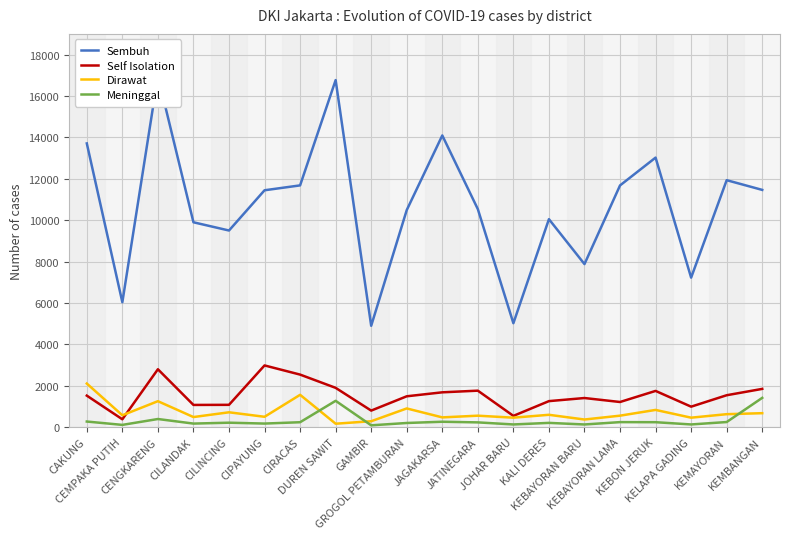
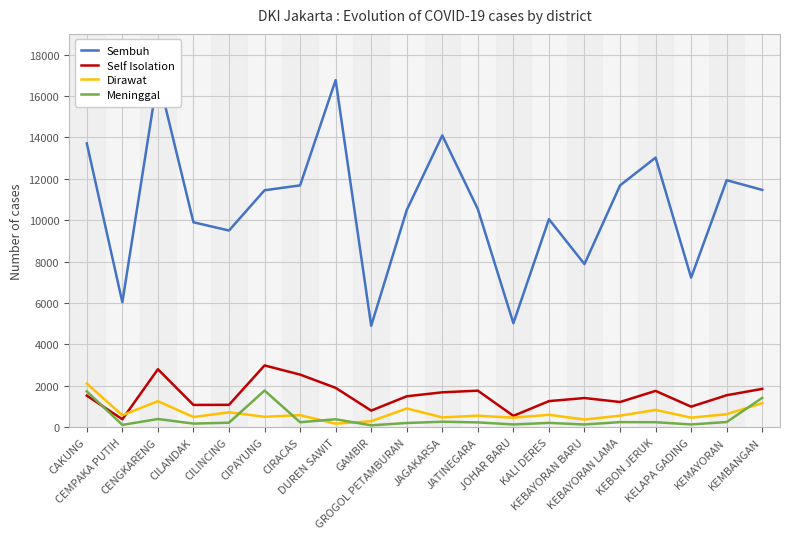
  {
    "Sembuh": {
      "CAKUNG": 13700,
      "CEMPAKA PUTIH": 6000,
      "CILANDAK": 9900,
      "CILINCING": 9500,
      "CIPAYUNG": 11400,
      "CIRACAS": 11700,
      "DUREN SAWIT": 16800,
      "GAMBIR": 4900,
      "GROGOL PETAMBURAN": 10500,
      "JAGAKARSA": 14100,
      "JATINEGARA": 10500,
      "JOHAR BARU": 5000,
      "KALI DERES": 10000,
      "KEBAYORAN BARU": 7900,
      "KEBAYORAN LAMA": 11700,
      "KEBON JERUK": 13000,
      "KELAPA GADING": 7200,
      "KEMAYORAN": 11900,
      "KEMBANGAN": 11500
    },
    "Self Isolation": {
      "CAKUNG": 1500,
      "CEMPAKA PUTIH": 400,
      "CENGKARENG": 2800,
      "CILANDAK": 1100,
      "CILINCING": 1100,
      "CIPAYUNG": 3000,
      "CIRACAS": 2500,
      "DUREN SAWIT": 1900,
      "GAMBIR": 800,
      "GROGOL PETAMBURAN": 1500,
      "JAGAKARSA": 1700,
      "JATINEGARA": 1800,
      "KALI DERES": 1300,
      "KEBAYORAN BARU": 1400,
      "KEBAYORAN LAMA": 1200,
      "KEBON JERUK": 1700,
      "KELAPA GADING": 1000,
      "KEMAYORAN": 1500,
      "KEMBANGAN": 1800
    },
    "Dirawat": {
      "CAKUNG": 2100,
      "CEMPAKA PUTIH": 600,
      "CENGKARENG": 1200,
      "CILANDAK": 500,
      "CILINCING": 700,
      "CIPAYUNG": 500,
-     "CIRACAS": 1600,
+     "CIRACAS": 600,
      "DUREN SAWIT": 200,
      "GAMBIR": 300,
      "GROGOL PETAMBURAN": 900,
      "JAGAKARSA": 500,
      "JATINEGARA": 500,
      "KALI DERES": 600,
      "KEBAYORAN BARU": 400,
      "KEBAYORAN LAMA": 500,
      "KEBON JERUK": 800,
      "KELAPA GADING": 500,
      "KEMAYORAN": 600,
-     "KEMBANGAN": 700
+     "KEMBANGAN": 1200
    },
    "Meninggal": {
-     "CAKUNG": 300,
+     "CAKUNG": 1700,
      "CEMPAKA PUTIH": 100,
      "CENGKARENG": 400,
      "CILANDAK": 200,
      "CILINCING": 200,
-     "CIPAYUNG": 200,
+     "CIPAYUNG": 1800,
      "CIRACAS": 200,
-     "DUREN SAWIT": 1300,
+     "DUREN SAWIT": 400,
      "GAMBIR": 100,
      "GROGOL PETAMBURAN": 200,
      "JAGAKARSA": 300,
      "JATINEGARA": 200,
      "JOHAR BARU": 100,
      "KALI DERES": 200,
      "KEBAYORAN BARU": 100,
      "KEBAYORAN LAMA": 200,
      "KEBON JERUK": 200,
      "KELAPA GADING": 100,
      "KEMAYORAN": 200,
      "KEMBANGAN": 1400
    }
  }
